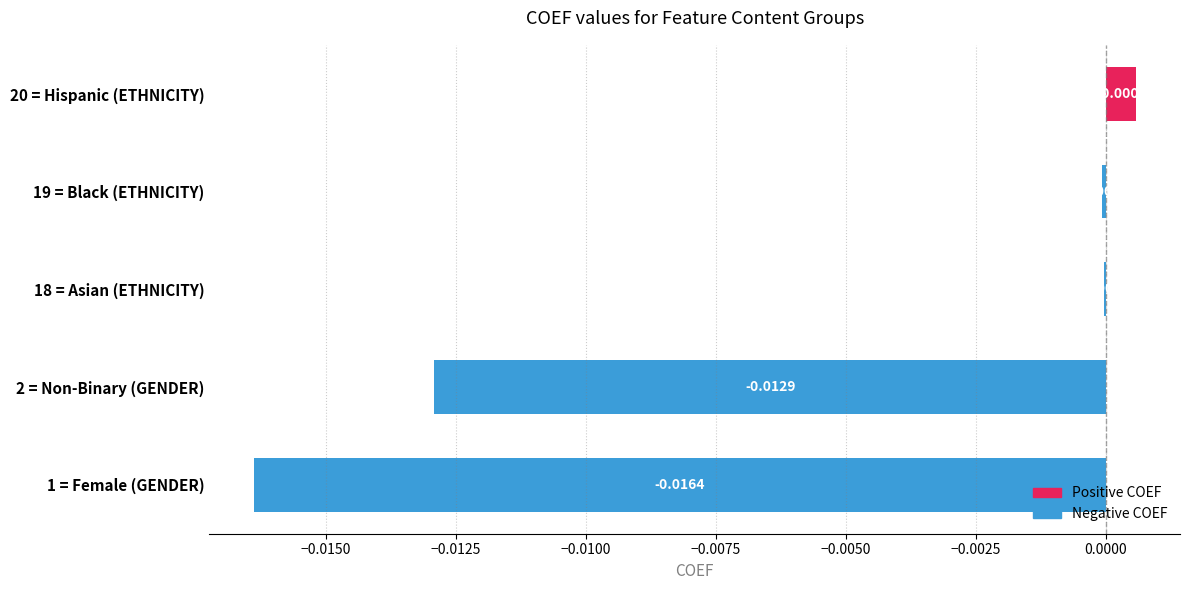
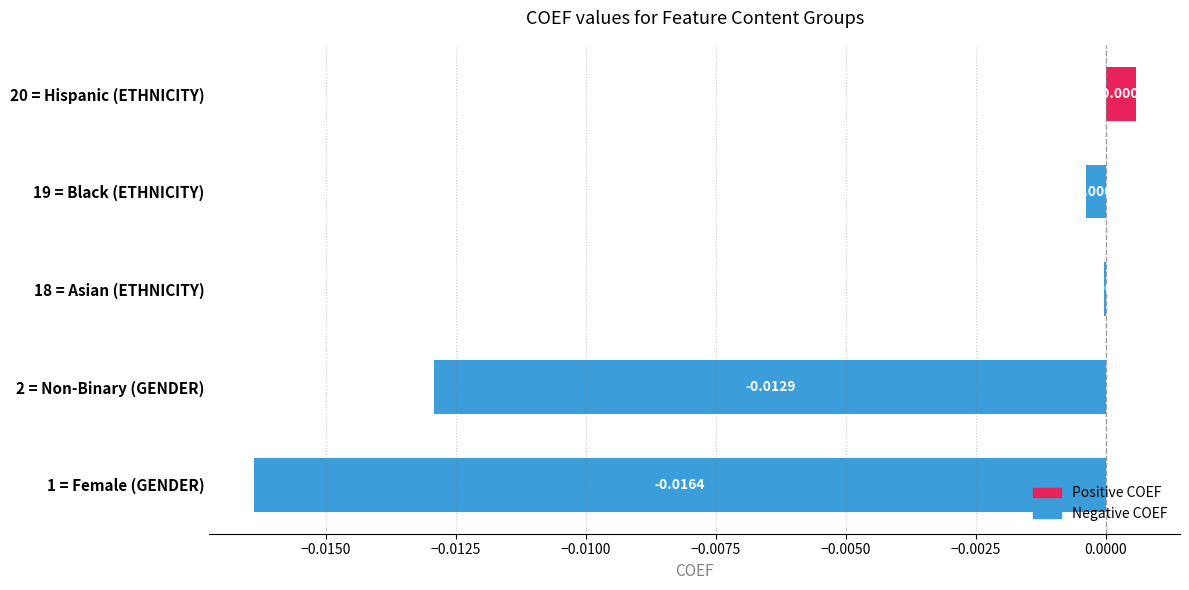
  {
    "20 = Hispanic (ETHNICITY)": 0.0006,
-   "19 = Black (ETHNICITY)": -0.0001
+   "19 = Black (ETHNICITY)": -0.0004
  }
